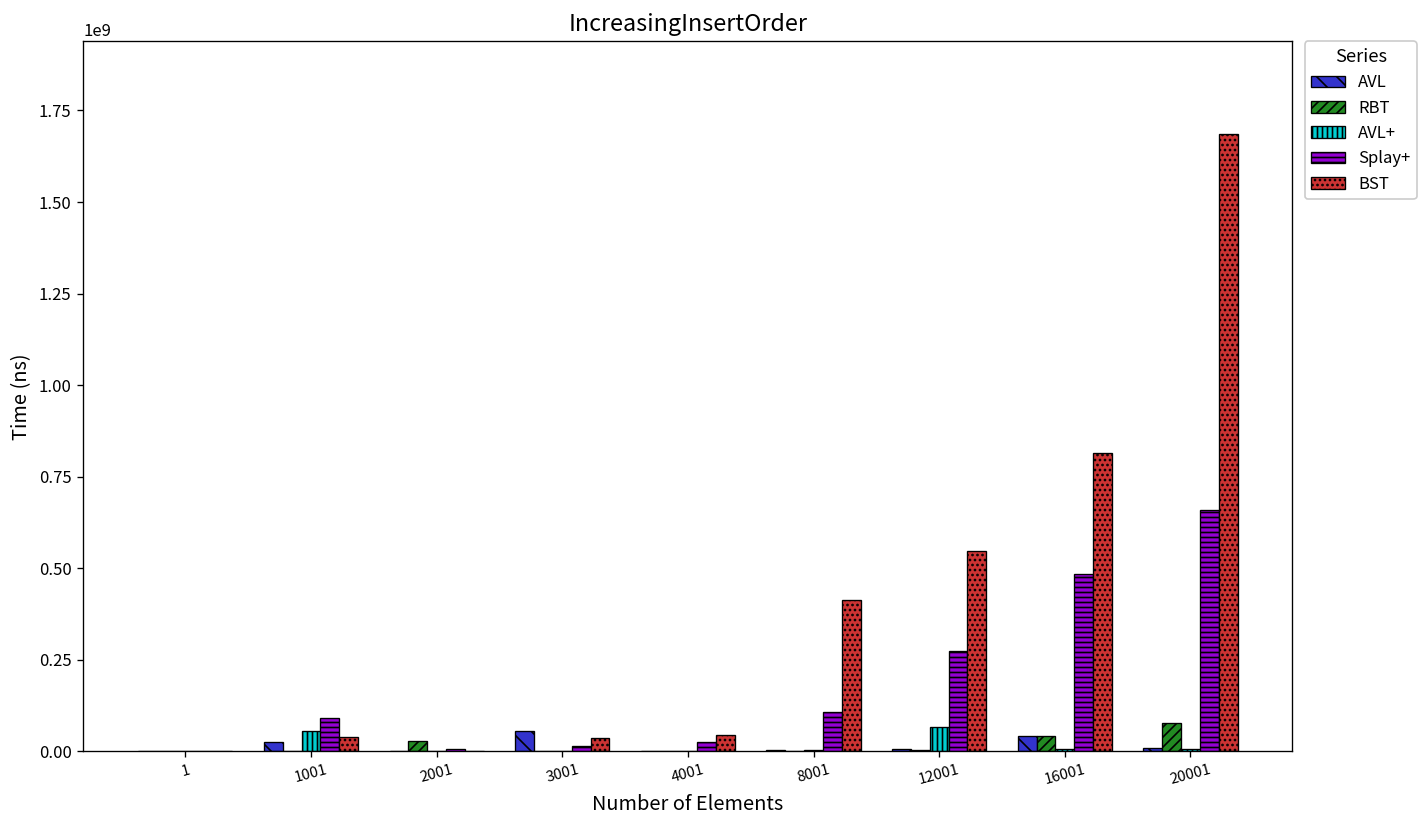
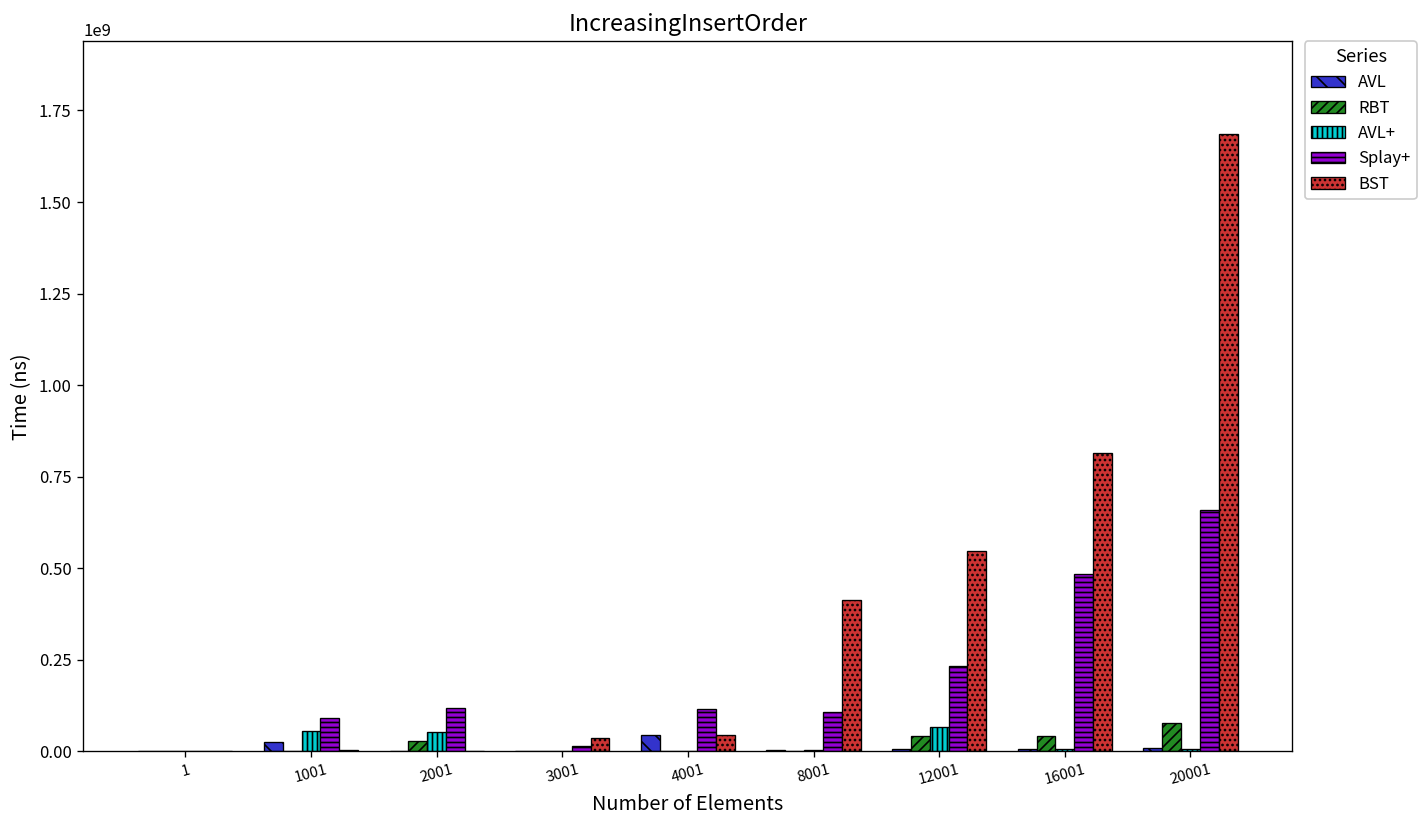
  {
    "AVL": {
      "1001": 30000000,
-     "3001": 50000000,
-     "4001": 0,
-     "16001": 40000000,
+     "3001": 0,
+     "4001": 40000000,
+     "16001": 10000000,
      "20001": 10000000
    },
    "RBT": {
      "2001": 30000000,
-     "12001": 0,
+     "12001": 40000000,
      "16001": 40000000,
      "20001": 80000000
    },
    "AVL+": {
      "1001": 60000000,
-     "2001": 0,
+     "2001": 50000000,
      "12001": 70000000
    },
    "Splay+": {
      "1001": 90000000,
-     "2001": 10000000,
+     "2001": 120000000,
      "3001": 10000000,
-     "4001": 20000000,
+     "4001": 120000000,
      "8001": 110000000,
-     "12001": 270000000,
+     "12001": 230000000,
      "16001": 480000000,
      "20001": 660000000
    },
    "BST": {
-     "1001": 40000000,
+     "1001": 0,
      "3001": 40000000,
      "4001": 40000000,
      "8001": 410000000,
      "12001": 550000000,
      "16001": 810000000,
      "20001": 1690000000
    }
  }
